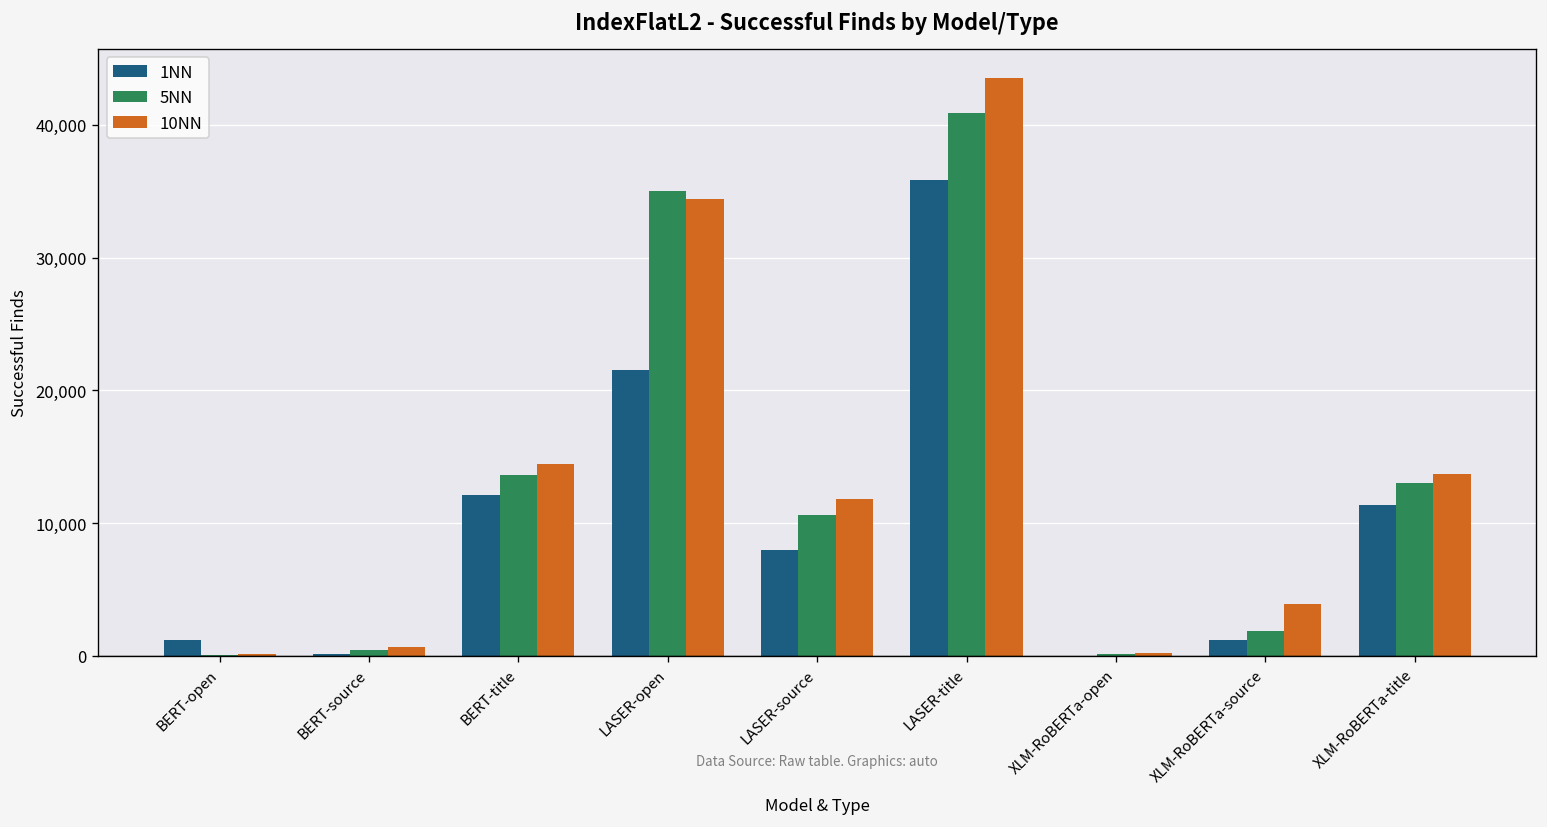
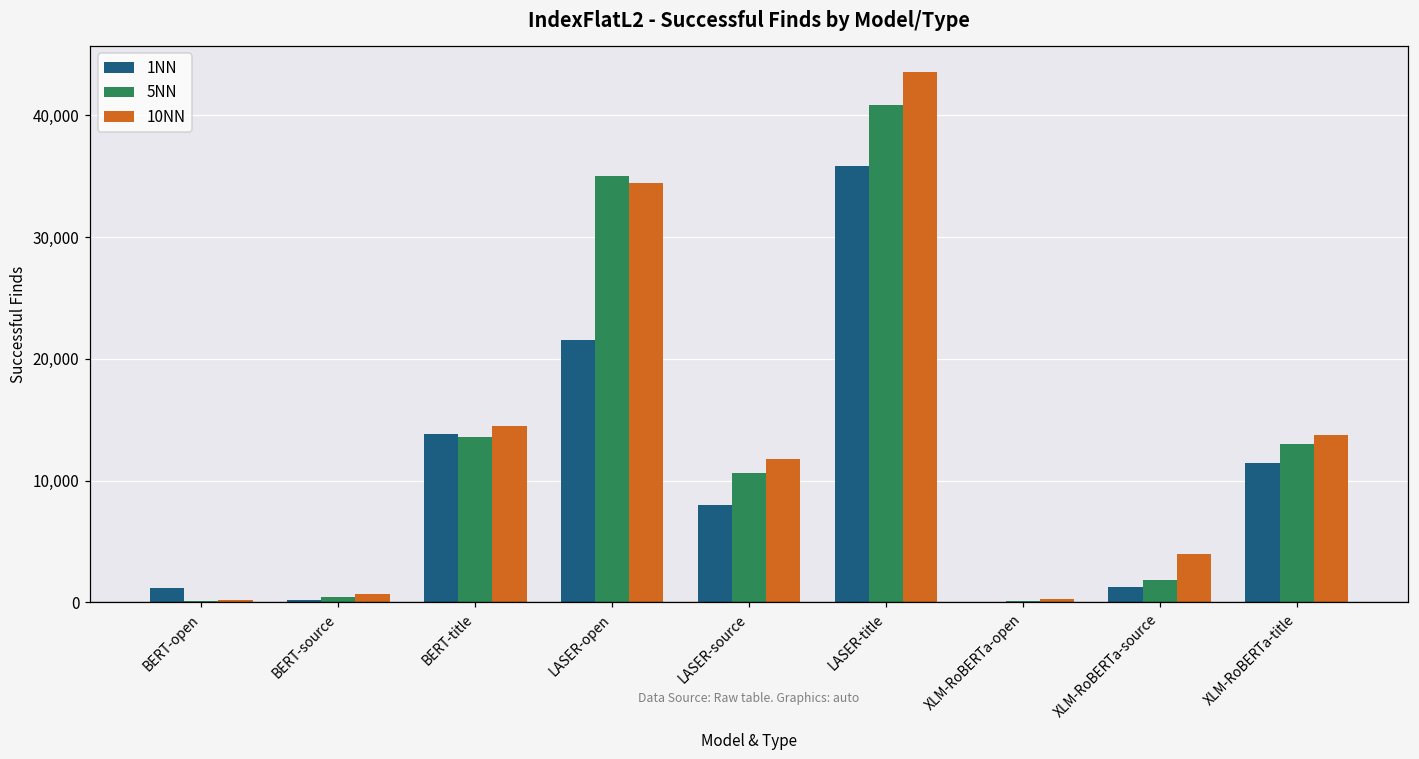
  {
    "1NN": {
      "BERT-open": "1,200",
-     "BERT-title": "12,100",
+     "BERT-title": "13,800",
      "LASER-open": "21,600",
      "LASER-source": "8,000",
      "LASER-title": "35,800",
      "XLM-RoBERTa-source": "1,200",
      "XLM-RoBERTa-title": "11,400"
    },
    "5NN": {
      "BERT-source": "500",
      "BERT-title": "13,600",
      "LASER-open": "35,000",
      "LASER-source": "10,600",
      "LASER-title": "40,900",
      "XLM-RoBERTa-source": "1,800",
      "XLM-RoBERTa-title": "13,000"
    },
    "10NN": {
      "BERT-source": "700",
      "BERT-title": "14,400",
      "LASER-open": "34,400",
      "LASER-source": "11,800",
      "LASER-title": "43,500",
      "XLM-RoBERTa-open": "200",
      "XLM-RoBERTa-source": "3,900",
      "XLM-RoBERTa-title": "13,700"
    }
  }
